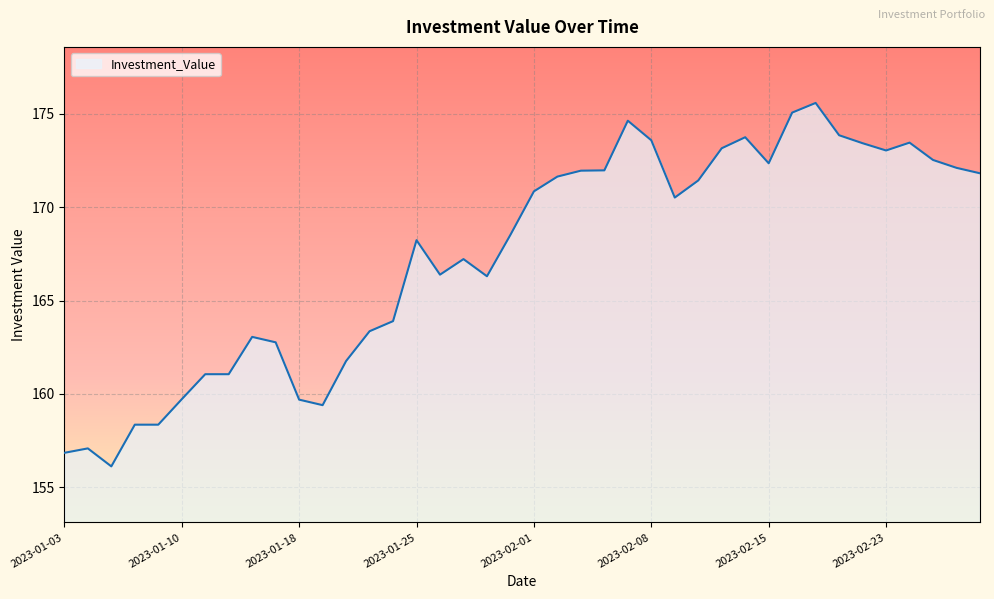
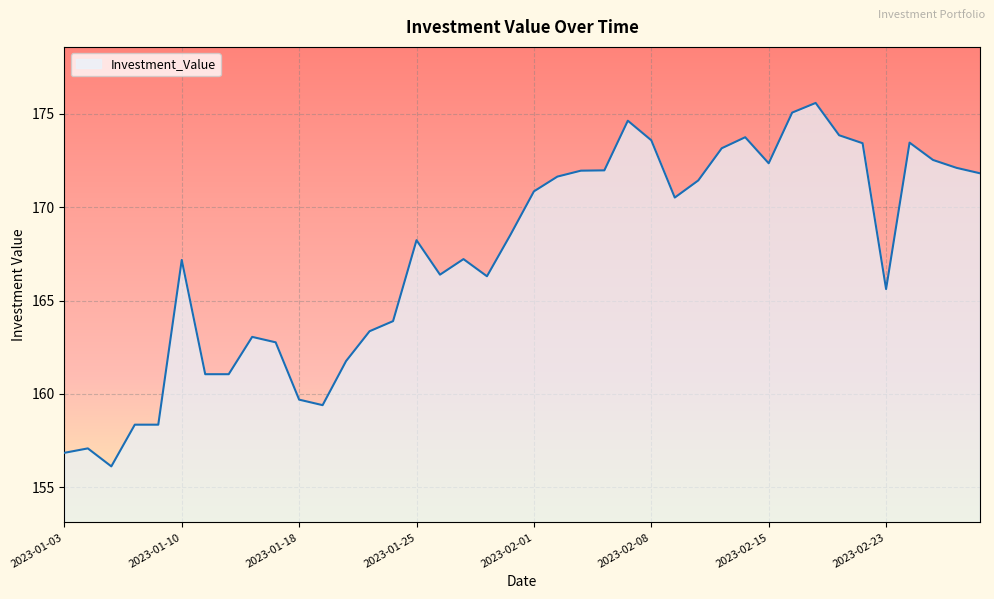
  {
    "2023-01-03": 156.8,
-   "2023-01-10": 159.7,
+   "2023-01-10": 167.2,
    "2023-01-18": 159.7,
    "2023-01-25": 168.2,
    "2023-02-01": 170.8,
    "2023-02-08": 173.6,
    "2023-02-15": 172.3,
-   "2023-02-23": 173.0
+   "2023-02-23": 165.6
  }
